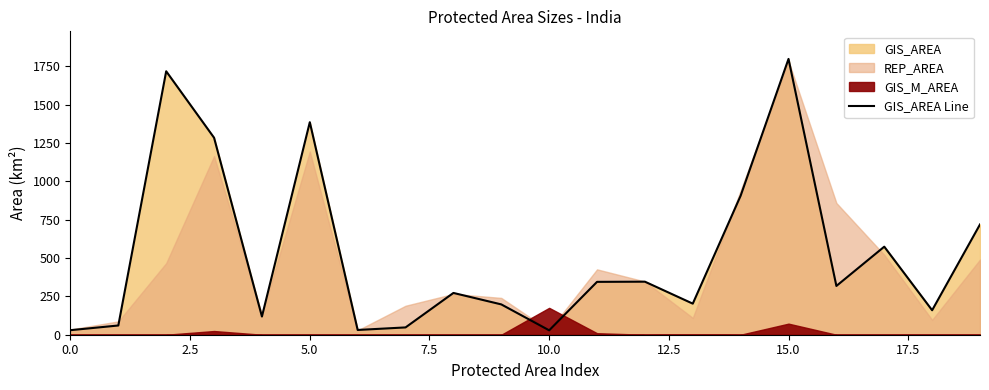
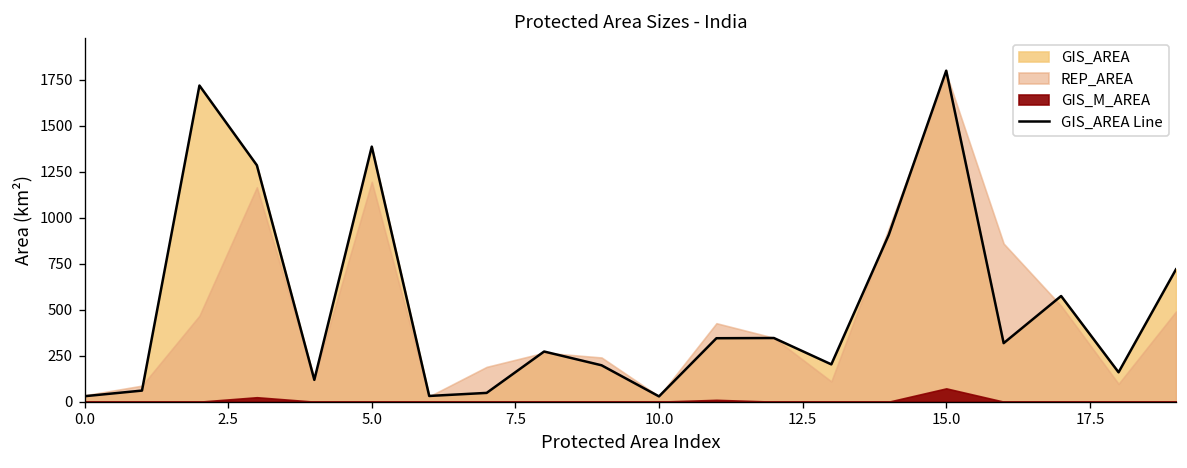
  {
    "GIS_M_AREA": {
      "0.0": 0,
      "5.0": 0,
-     "10.0": 180,
+     "10.0": 0,
      "15.0": 70
    }
  }
